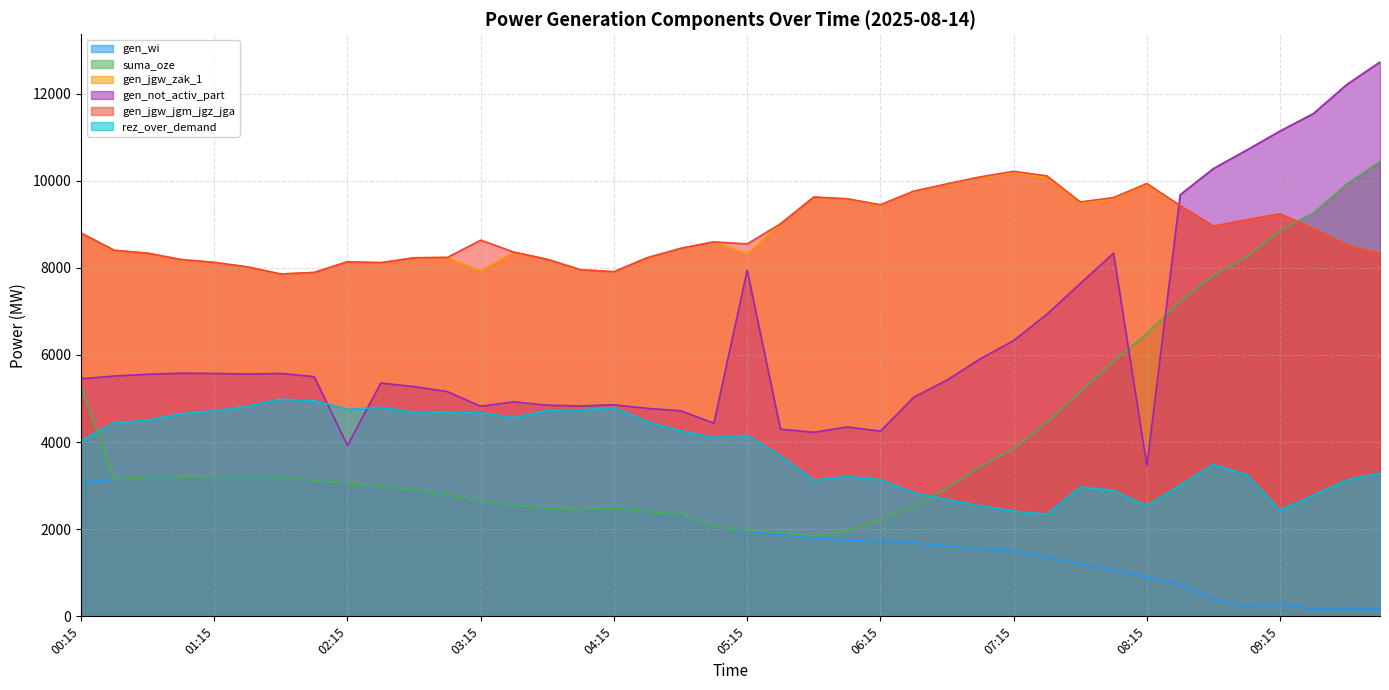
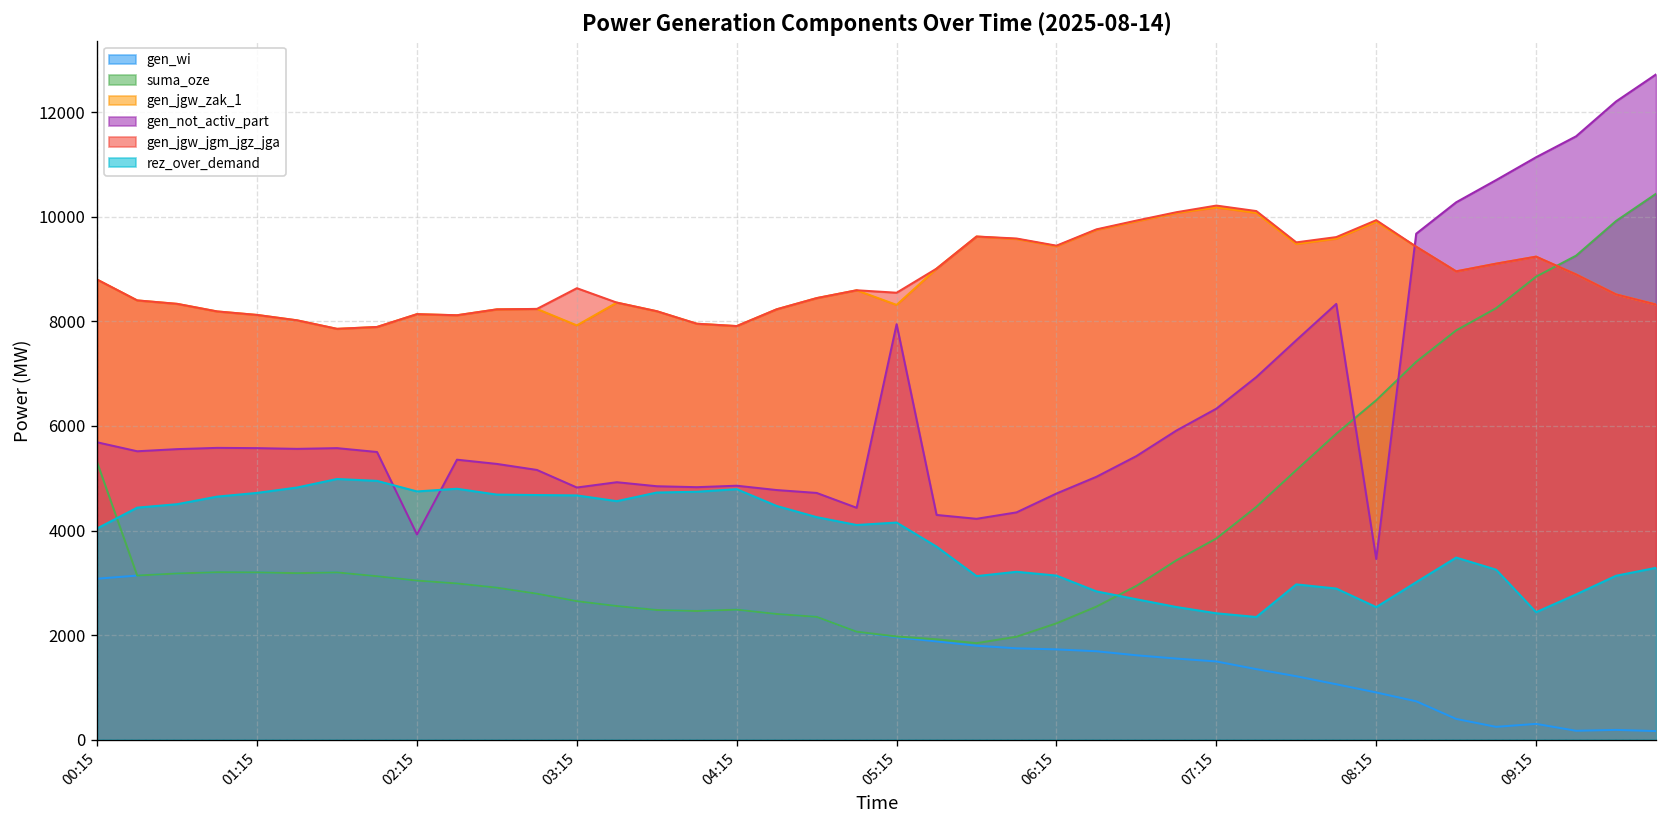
  {
    "suma_oze": {
      "00:15": 5300,
      "06:15": 2200,
      "07:15": 3800,
      "08:15": 6500,
      "09:15": 8900
    },
    "gen_jgw_zak_1": {
      "03:15": 7900,
      "05:15": 8300
    },
    "gen_not_activ_part": {
-     "00:15": 5500,
+     "00:15": 5700,
      "01:15": 5600,
      "02:15": 3900,
      "03:15": 4800,
      "04:15": 4900,
      "05:15": 7900,
-     "06:15": 4300,
+     "06:15": 4700,
      "07:15": 6300,
      "08:15": 3500,
      "09:15": 11100
    },
    "gen_jgw_jgm_jgz_jga": {
      "03:15": 8600,
      "05:15": 8500
    }
  }
